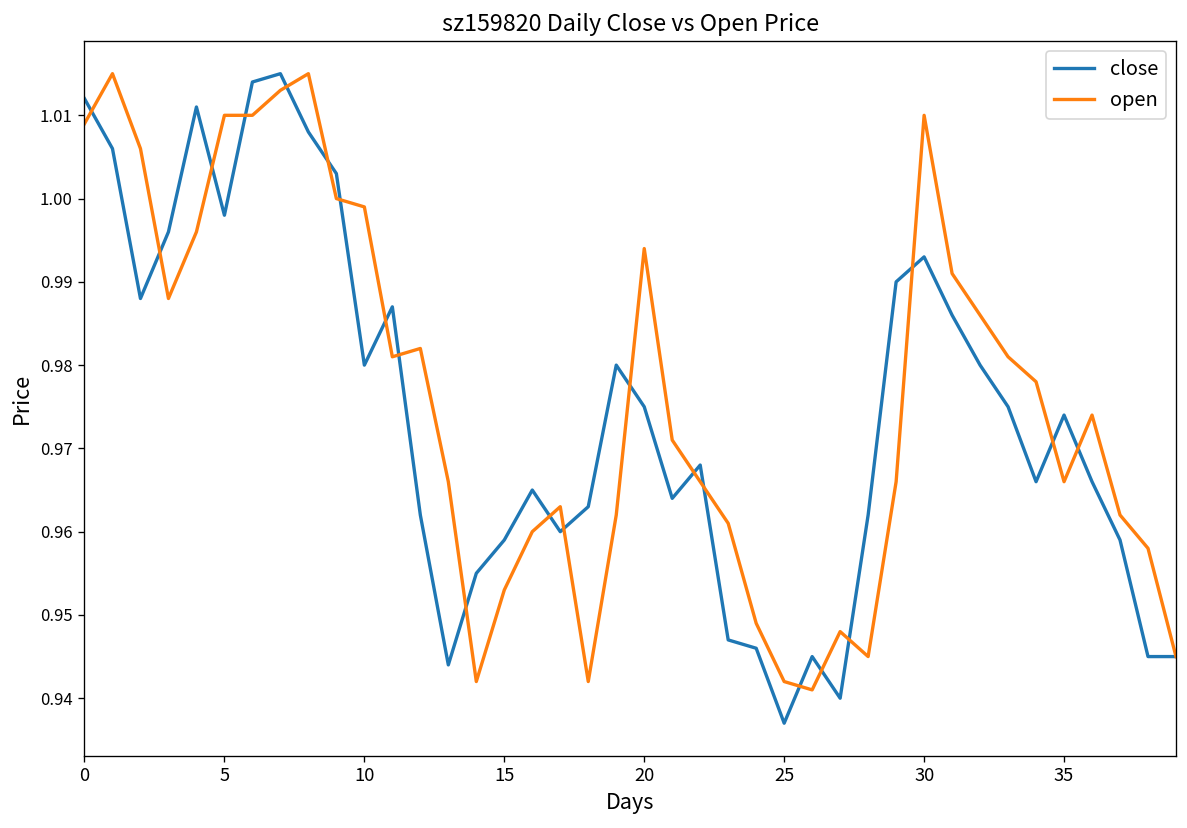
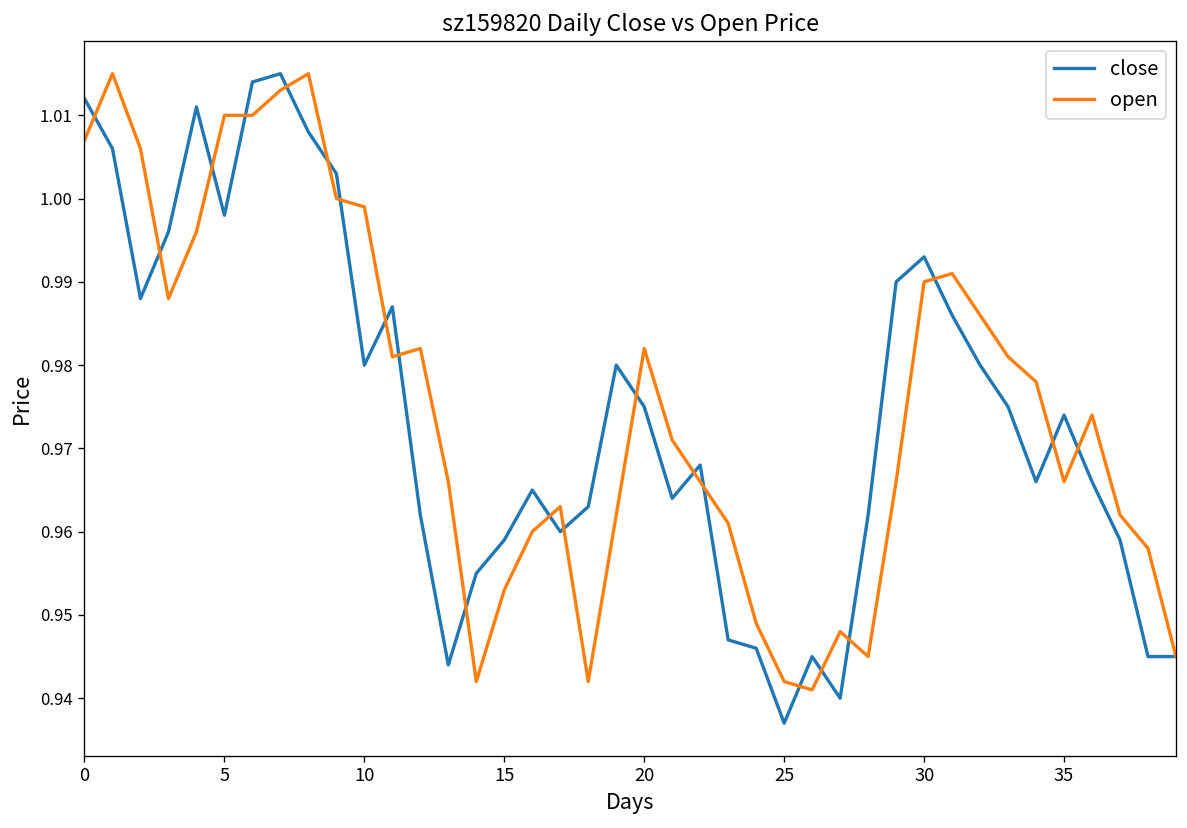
  {
    "close": {
      "0": 1.012,
      "5": 0.998,
      "10": 0.980,
      "15": 0.959,
      "20": 0.975,
      "25": 0.937,
      "30": 0.993,
      "35": 0.974
    },
    "open": {
-     "0": 1.009,
+     "0": 1.007,
      "5": 1.010,
      "10": 0.999,
      "15": 0.953,
-     "20": 0.994,
+     "20": 0.982,
      "25": 0.942,
-     "30": 1.01,
+     "30": 0.99,
      "35": 0.966
    }
  }
